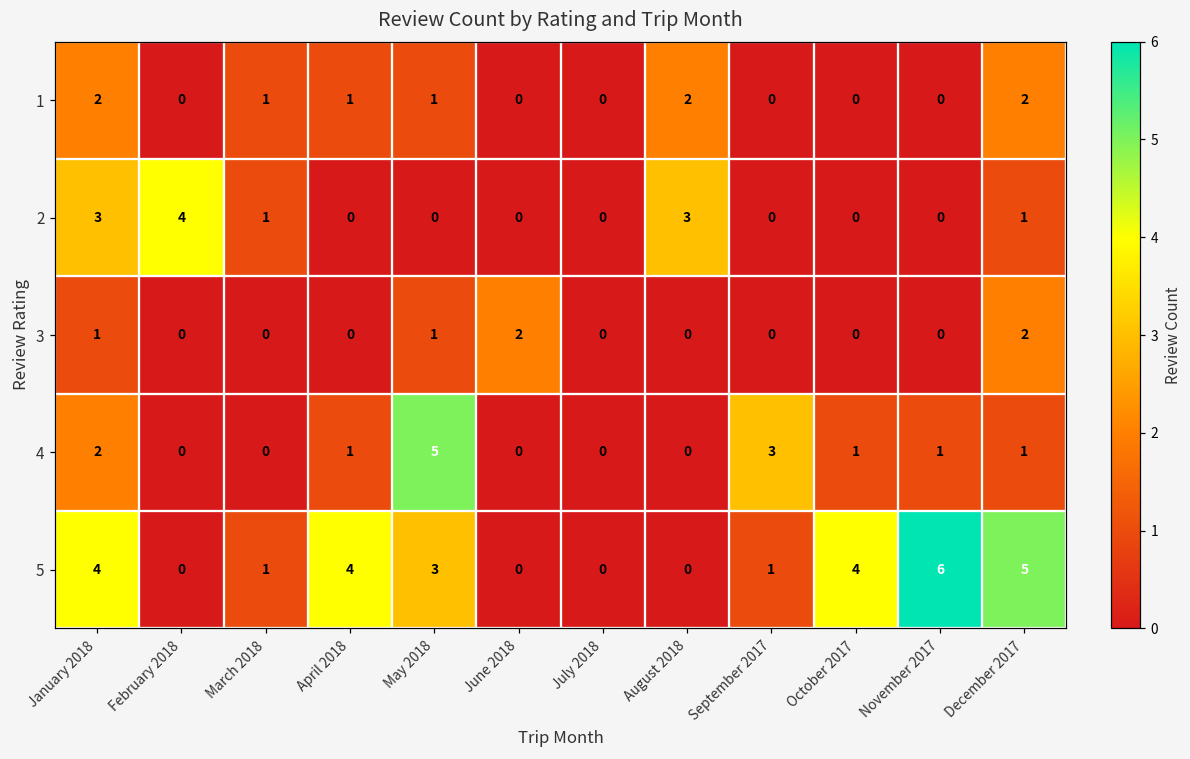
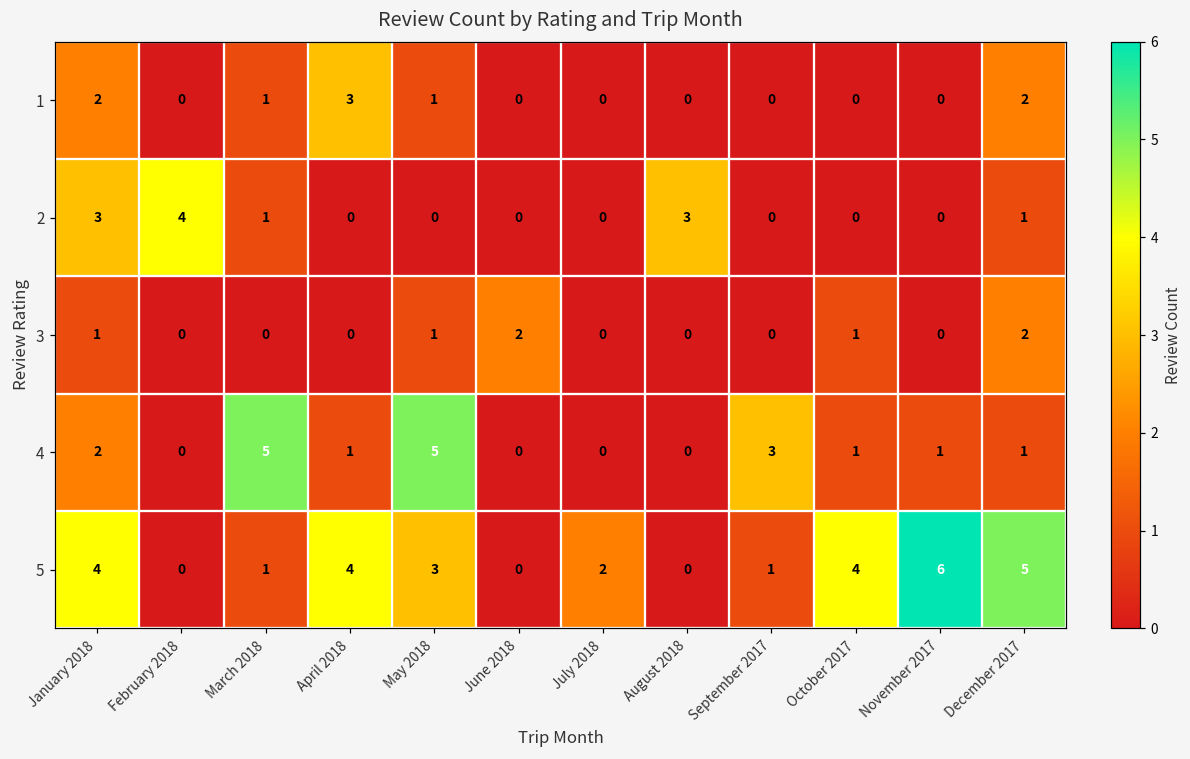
  {
    "1": {
      "January 2018": 2,
      "February 2018": 0,
      "March 2018": 1,
-     "April 2018": 1,
+     "April 2018": 3,
      "May 2018": 1,
      "June 2018": 0,
      "July 2018": 0,
-     "August 2018": 2,
+     "August 2018": 0,
      "September 2017": 0,
      "October 2017": 0,
      "November 2017": 0,
      "December 2017": 2
    },
    "2": {
      "January 2018": 3,
      "February 2018": 4,
      "March 2018": 1,
      "April 2018": 0,
      "May 2018": 0,
      "June 2018": 0,
      "July 2018": 0,
      "August 2018": 3,
      "September 2017": 0,
      "October 2017": 0,
      "November 2017": 0,
      "December 2017": 1
    },
    "3": {
      "January 2018": 1,
      "February 2018": 0,
      "March 2018": 0,
      "April 2018": 0,
      "May 2018": 1,
      "June 2018": 2,
      "July 2018": 0,
      "August 2018": 0,
      "September 2017": 0,
-     "October 2017": 0,
+     "October 2017": 1,
      "November 2017": 0,
      "December 2017": 2
    },
    "4": {
      "January 2018": 2,
      "February 2018": 0,
-     "March 2018": 0,
+     "March 2018": 5,
      "April 2018": 1,
      "May 2018": 5,
      "June 2018": 0,
      "July 2018": 0,
      "August 2018": 0,
      "September 2017": 3,
      "October 2017": 1,
      "November 2017": 1,
      "December 2017": 1
    },
    "5": {
      "January 2018": 4,
      "February 2018": 0,
      "March 2018": 1,
      "April 2018": 4,
      "May 2018": 3,
      "June 2018": 0,
-     "July 2018": 0,
+     "July 2018": 2,
      "August 2018": 0,
      "September 2017": 1,
      "October 2017": 4,
      "November 2017": 6,
      "December 2017": 5
    }
  }
